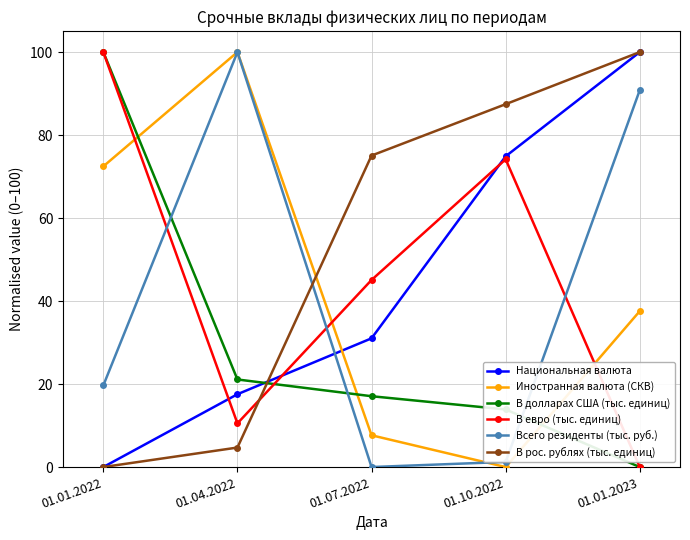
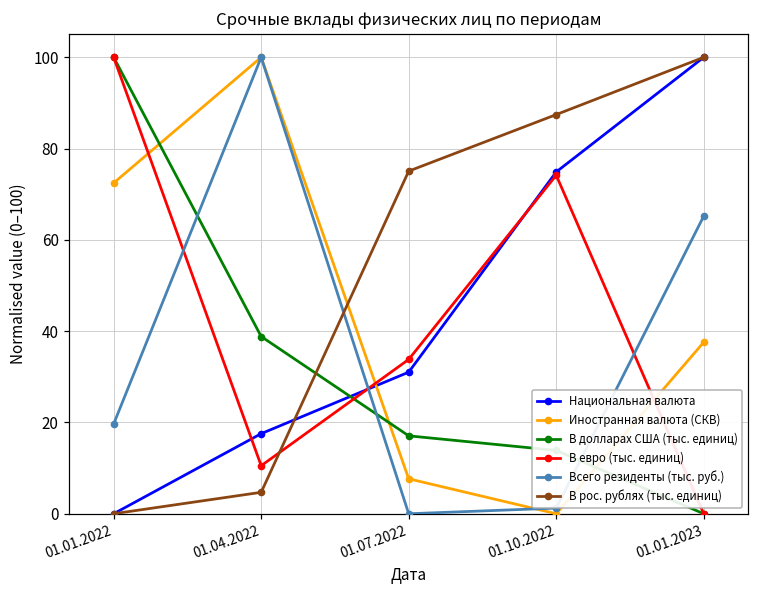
  {
    "Национальная валюта": {
      "01.04.2022": 18,
      "01.07.2022": 31,
      "01.10.2022": 75
    },
    "Иностранная валюта (СКВ)": {
      "01.01.2022": 72,
      "01.07.2022": 8,
      "01.10.2022": 0,
      "01.01.2023": 38
    },
    "В долларах США (тыс. единиц)": {
-     "01.04.2022": 21,
+     "01.04.2022": 39,
      "01.07.2022": 17
    },
    "В евро (тыс. единиц)": {
      "01.04.2022": 11,
-     "01.07.2022": 45,
+     "01.07.2022": 34,
      "01.10.2022": 74
    },
    "Всего резиденты (тыс. руб.)": {
      "01.01.2022": 20,
      "01.07.2022": 0,
      "01.10.2022": 1,
-     "01.01.2023": 91
+     "01.01.2023": 65
    },
    "В рос. рублях (тыс. единиц)": {
      "01.04.2022": 5,
      "01.07.2022": 75,
      "01.10.2022": 87
    }
  }
